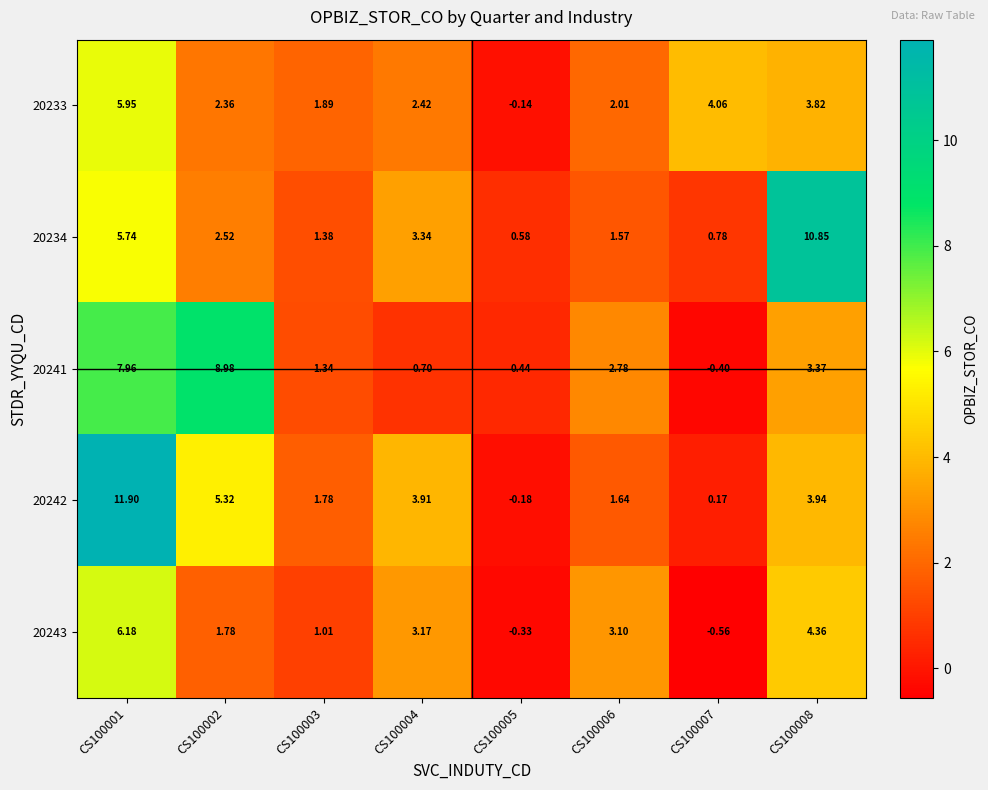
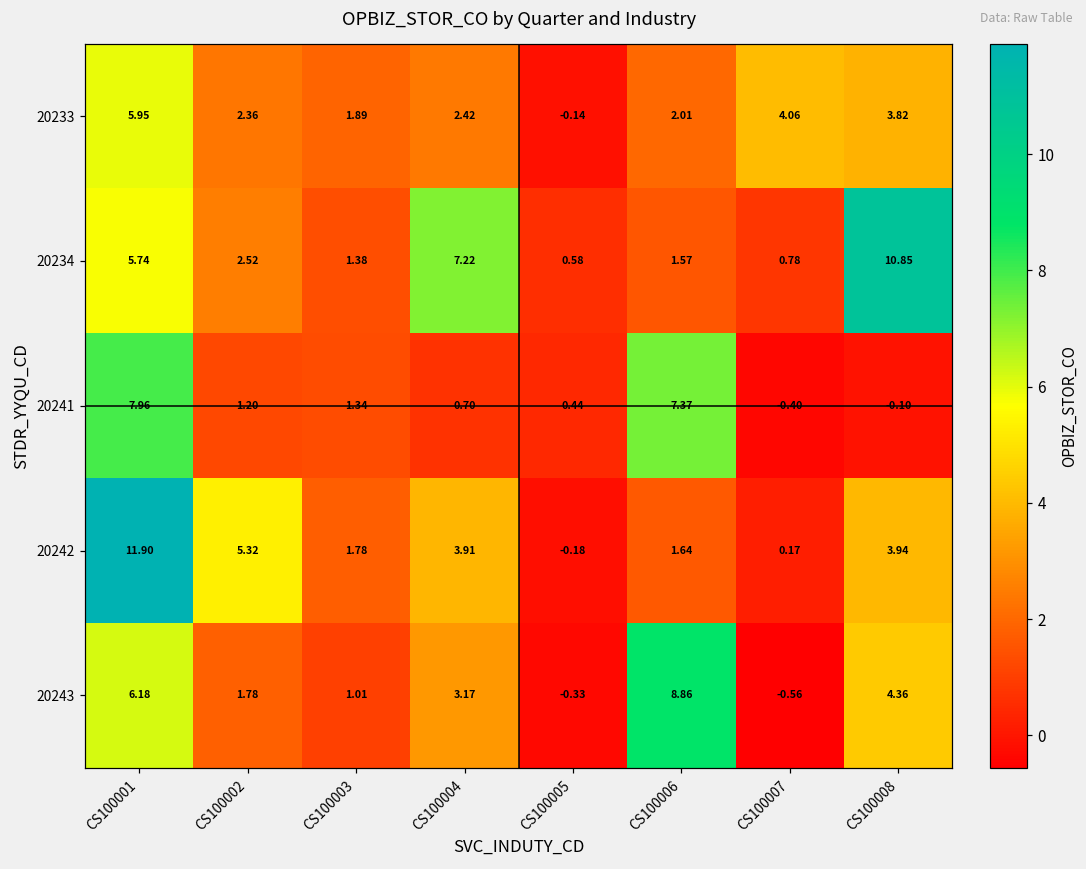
  {
    "20233": {
      "CS100001": 5.95,
      "CS100002": 2.36,
      "CS100003": 1.89,
      "CS100004": 2.42,
      "CS100005": -0.14,
      "CS100006": 2.01,
      "CS100007": 4.06,
      "CS100008": 3.82
    },
    "20234": {
      "CS100001": 5.74,
      "CS100002": 2.52,
      "CS100003": 1.38,
-     "CS100004": 3.34,
+     "CS100004": 7.22,
      "CS100005": 0.58,
      "CS100006": 1.57,
      "CS100007": 0.78,
      "CS100008": 10.85
    },
    "20241": {
      "CS100001": 7.96,
-     "CS100002": 8.98,
+     "CS100002": 1.20,
      "CS100003": 1.34,
      "CS100004": 0.70,
      "CS100005": 0.44,
-     "CS100006": 2.78,
+     "CS100006": 7.37,
      "CS100007": -0.40,
-     "CS100008": 3.37
+     "CS100008": -0.10
    },
    "20242": {
      "CS100001": 11.90,
      "CS100002": 5.32,
      "CS100003": 1.78,
      "CS100004": 3.91,
      "CS100005": -0.18,
      "CS100006": 1.64,
      "CS100007": 0.17,
      "CS100008": 3.94
    },
    "20243": {
      "CS100001": 6.18,
      "CS100002": 1.78,
      "CS100003": 1.01,
      "CS100004": 3.17,
      "CS100005": -0.33,
-     "CS100006": 3.10,
+     "CS100006": 8.86,
      "CS100007": -0.56,
      "CS100008": 4.36
    }
  }
